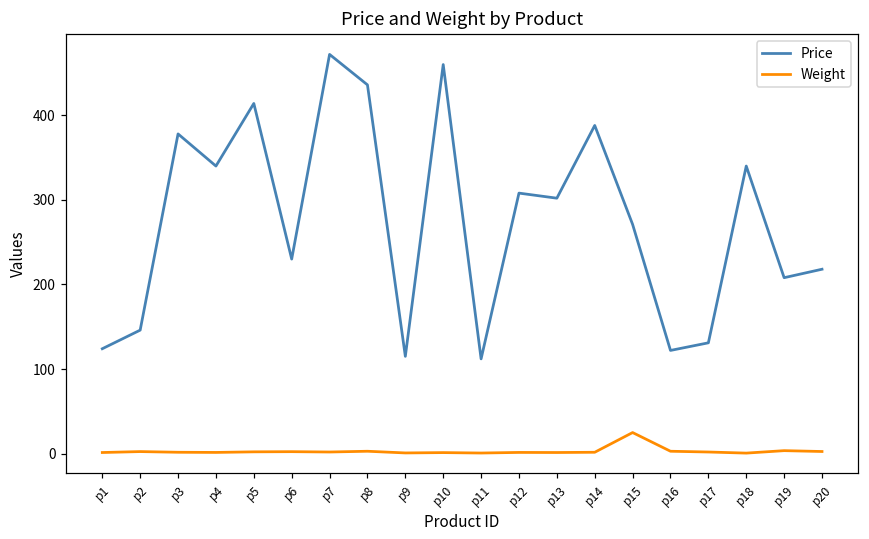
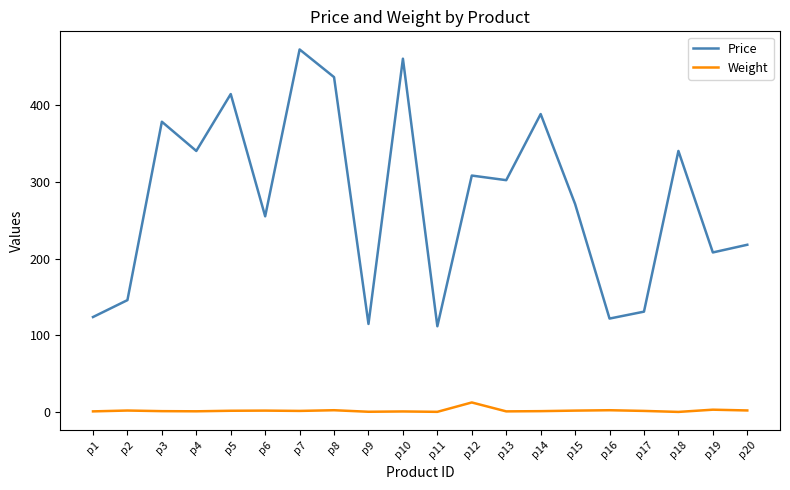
  {
    "Price": {
      "p1": 120,
      "p2": 150,
      "p3": 380,
      "p4": 340,
      "p5": 410,
-     "p6": 230,
+     "p6": 260,
      "p7": 470,
      "p8": 440,
      "p9": 120,
      "p10": 460,
      "p11": 110,
      "p12": 310,
      "p13": 300,
      "p14": 390,
      "p15": 270,
      "p16": 120,
      "p17": 130,
      "p18": 340,
      "p19": 210,
      "p20": 220
    },
    "Weight": {
      "p1": 0,
      "p2": 0,
      "p3": 0,
      "p4": 0,
      "p5": 0,
      "p6": 0,
      "p7": 0,
      "p8": 0,
      "p9": 0,
      "p10": 0,
      "p11": 0,
-     "p12": 0,
+     "p12": 10,
      "p13": 0,
      "p14": 0,
-     "p15": 20,
+     "p15": 0,
      "p16": 0,
      "p17": 0,
      "p18": 0,
      "p19": 0,
      "p20": 0
    }
  }
